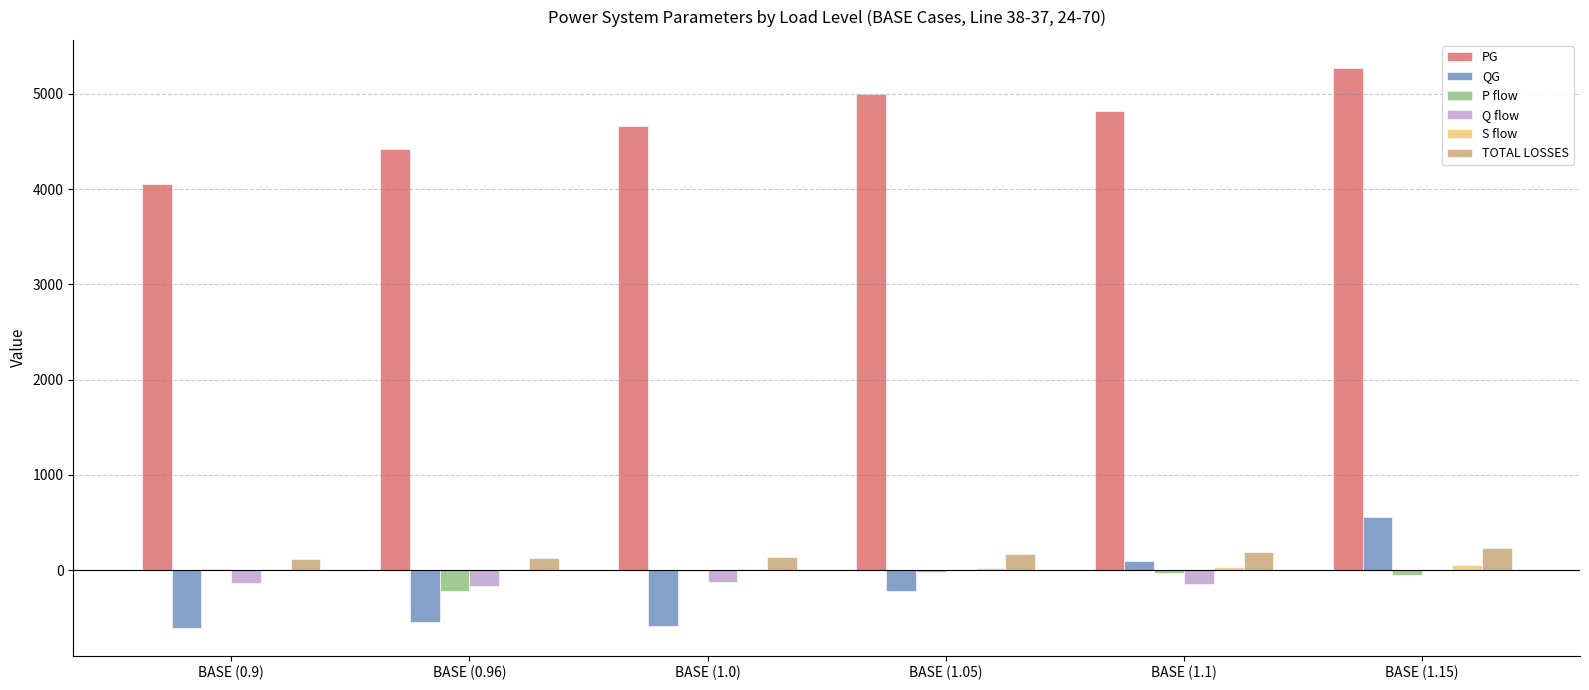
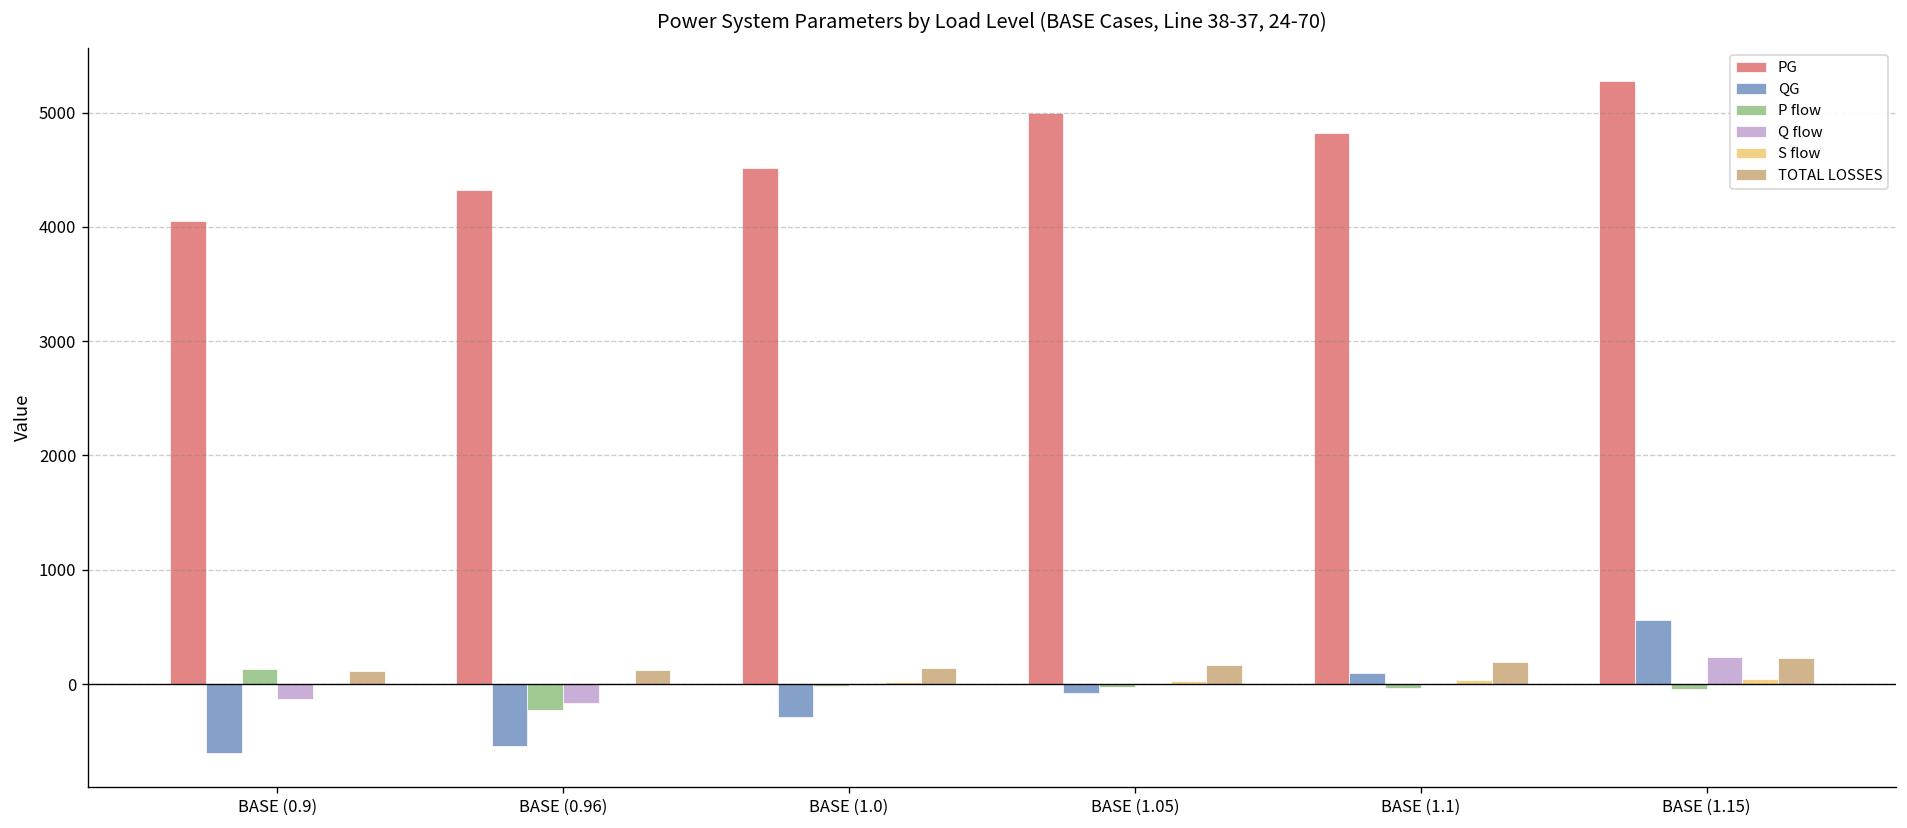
  {
    "PG": {
      "BASE (0.9)": 4000,
-     "BASE (0.96)": 4400,
-     "BASE (1.0)": 4700,
+     "BASE (0.96)": 4300,
+     "BASE (1.0)": 4500,
      "BASE (1.05)": 5000,
      "BASE (1.1)": 4800,
      "BASE (1.15)": 5300
    },
    "QG": {
      "BASE (0.9)": -600,
      "BASE (0.96)": -500,
-     "BASE (1.0)": -600,
-     "BASE (1.05)": -200,
+     "BASE (1.0)": -300,
+     "BASE (1.05)": -100,
      "BASE (1.1)": 100,
      "BASE (1.15)": 600
    },
    "P flow": {
-     "BASE (0.9)": 0,
+     "BASE (0.9)": 100,
      "BASE (0.96)": -200,
      "BASE (1.1)": 0,
      "BASE (1.15)": 0
    },
    "Q flow": {
      "BASE (0.9)": -100,
      "BASE (0.96)": -200,
-     "BASE (1.0)": -100,
-     "BASE (1.1)": -100,
-     "BASE (1.15)": 0
+     "BASE (1.0)": 0,
+     "BASE (1.1)": 0,
+     "BASE (1.15)": 200
    }
  }
